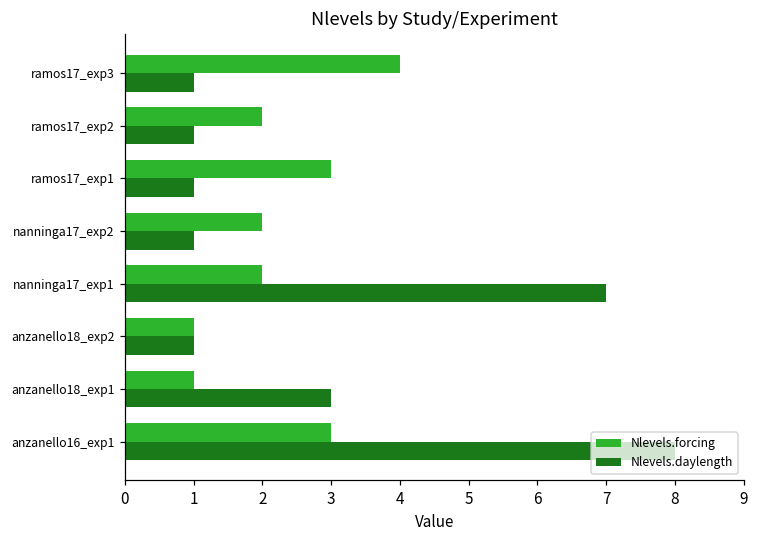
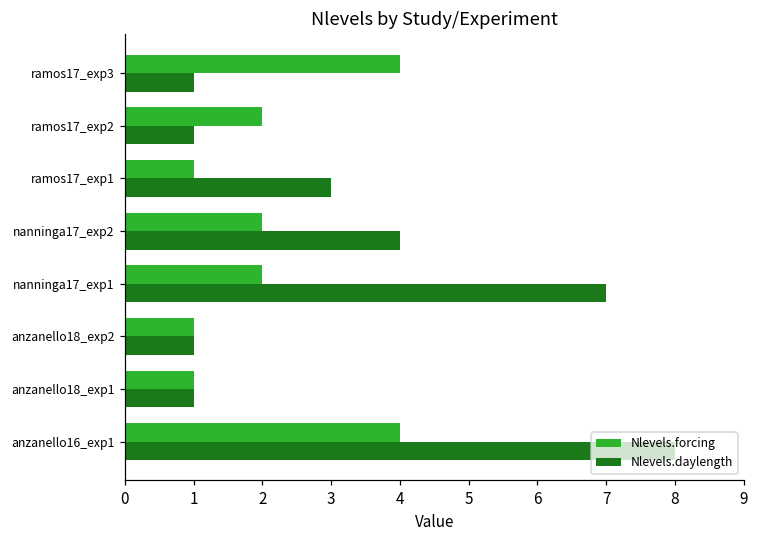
  {
    "Nlevels.forcing": {
      "ramos17_exp3": 4,
      "ramos17_exp2": 2,
-     "ramos17_exp1": 3,
+     "ramos17_exp1": 1,
      "nanninga17_exp2": 2,
      "nanninga17_exp1": 2,
      "anzanello18_exp2": 1,
      "anzanello18_exp1": 1,
-     "anzanello16_exp1": 3
+     "anzanello16_exp1": 4
    },
    "Nlevels.daylength": {
      "ramos17_exp3": 1,
      "ramos17_exp2": 1,
-     "ramos17_exp1": 1,
-     "nanninga17_exp2": 1,
+     "ramos17_exp1": 3,
+     "nanninga17_exp2": 4,
      "nanninga17_exp1": 7,
      "anzanello18_exp2": 1,
-     "anzanello18_exp1": 3
+     "anzanello18_exp1": 1
    }
  }
